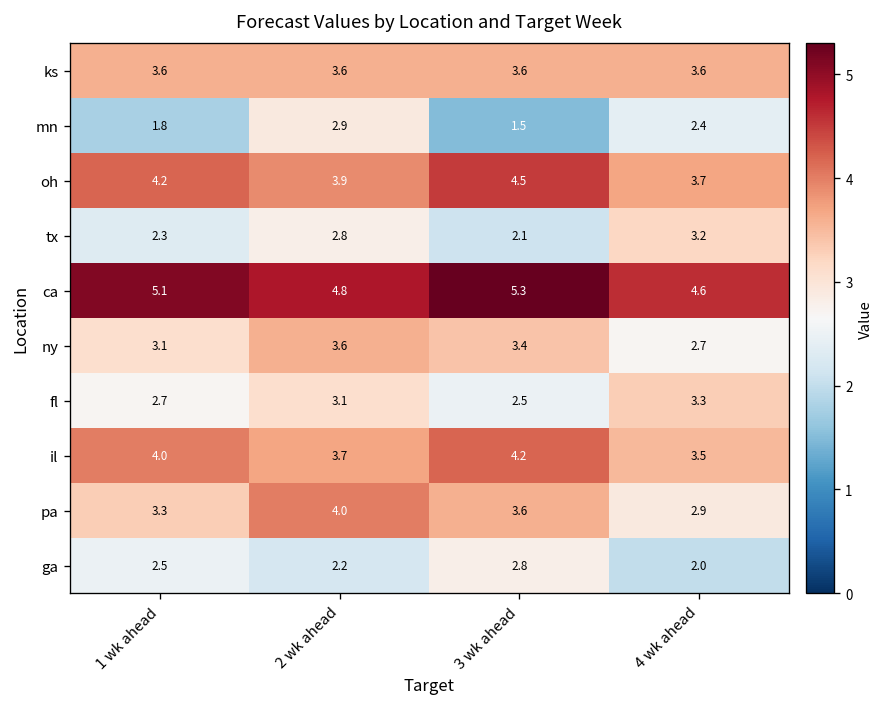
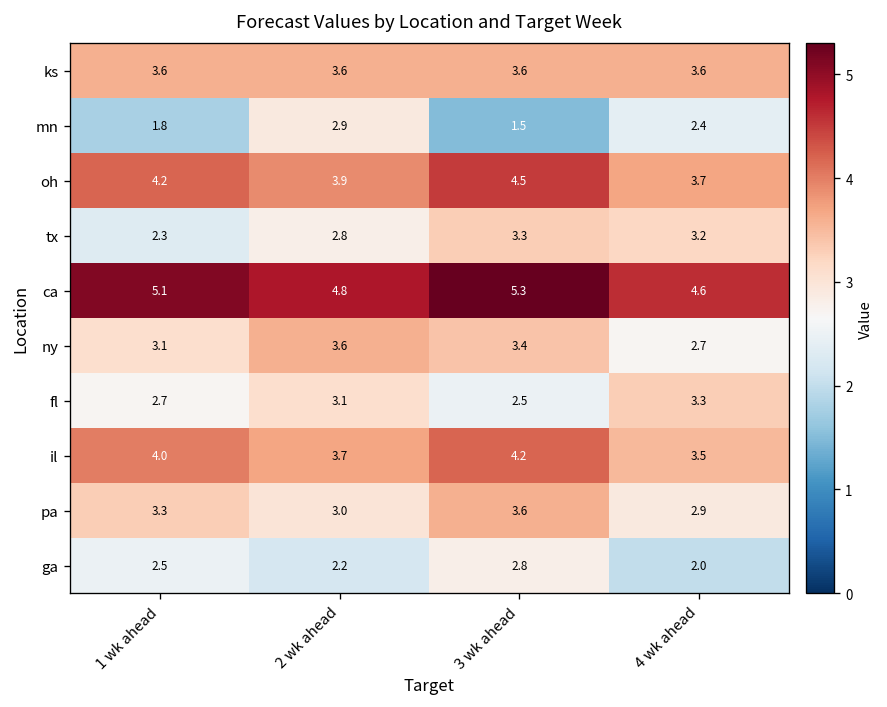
  {
    "ks": {
      "1 wk ahead": 3.6,
      "2 wk ahead": 3.6,
      "3 wk ahead": 3.6,
      "4 wk ahead": 3.6
    },
    "mn": {
      "1 wk ahead": 1.8,
      "2 wk ahead": 2.9,
      "3 wk ahead": 1.5,
      "4 wk ahead": 2.4
    },
    "oh": {
      "1 wk ahead": 4.2,
      "2 wk ahead": 3.9,
      "3 wk ahead": 4.5,
      "4 wk ahead": 3.7
    },
    "tx": {
      "1 wk ahead": 2.3,
      "2 wk ahead": 2.8,
-     "3 wk ahead": 2.1,
+     "3 wk ahead": 3.3,
      "4 wk ahead": 3.2
    },
    "ca": {
      "1 wk ahead": 5.1,
      "2 wk ahead": 4.8,
      "3 wk ahead": 5.3,
      "4 wk ahead": 4.6
    },
    "ny": {
      "1 wk ahead": 3.1,
      "2 wk ahead": 3.6,
      "3 wk ahead": 3.4,
      "4 wk ahead": 2.7
    },
    "fl": {
      "1 wk ahead": 2.7,
      "2 wk ahead": 3.1,
      "3 wk ahead": 2.5,
      "4 wk ahead": 3.3
    },
    "il": {
      "1 wk ahead": 4.0,
      "2 wk ahead": 3.7,
      "3 wk ahead": 4.2,
      "4 wk ahead": 3.5
    },
    "pa": {
      "1 wk ahead": 3.3,
-     "2 wk ahead": 4.0,
+     "2 wk ahead": 3.0,
      "3 wk ahead": 3.6,
      "4 wk ahead": 2.9
    },
    "ga": {
      "1 wk ahead": 2.5,
      "2 wk ahead": 2.2,
      "3 wk ahead": 2.8,
      "4 wk ahead": 2.0
    }
  }
